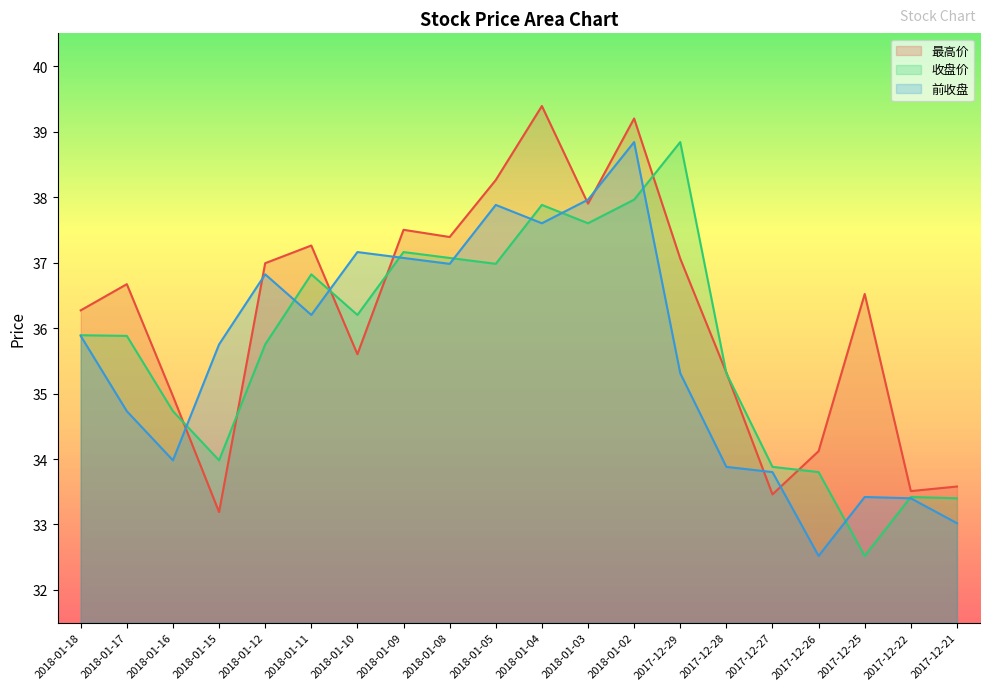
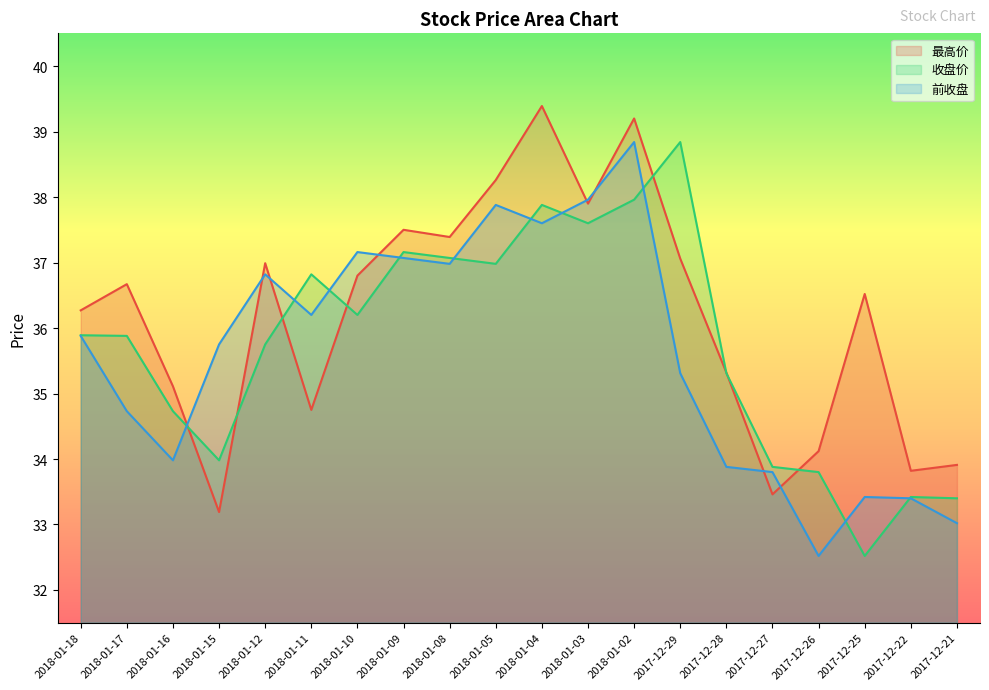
  {
    "最高价": {
      "2018-01-18": 36.3,
      "2018-01-17": 36.7,
-     "2018-01-16": 35.0,
+     "2018-01-16": 35.1,
      "2018-01-15": 33.2,
      "2018-01-12": 37.0,
-     "2018-01-11": 37.3,
-     "2018-01-10": 35.6,
+     "2018-01-11": 34.8,
+     "2018-01-10": 36.8,
      "2018-01-09": 37.5,
      "2018-01-08": 37.4,
      "2018-01-05": 38.3,
      "2018-01-04": 39.4,
      "2018-01-03": 37.9,
      "2018-01-02": 39.2,
      "2017-12-29": 37.1,
      "2017-12-27": 33.5,
      "2017-12-26": 34.1,
      "2017-12-25": 36.5,
-     "2017-12-22": 33.5,
-     "2017-12-21": 33.6
+     "2017-12-22": 33.8,
+     "2017-12-21": 33.9
    }
  }
